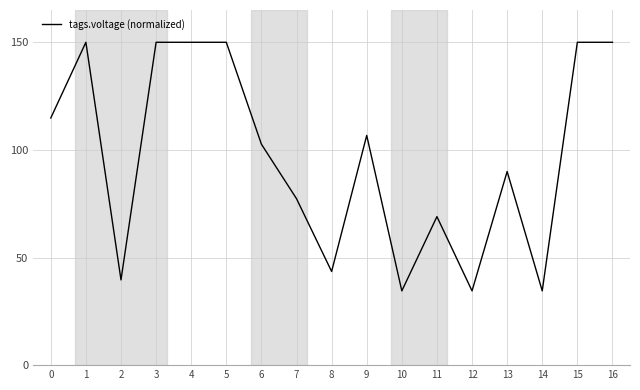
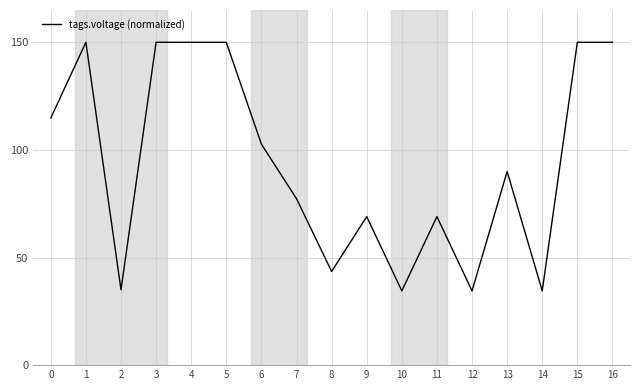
  {
    "0": 115,
    "1": 150,
-   "2": 40,
+   "2": 35,
    "3": 150,
    "4": 150,
    "5": 150,
    "6": 103,
    "7": 77,
    "8": 44,
-   "9": 107,
+   "9": 69,
    "10": 35,
    "11": 69,
    "12": 35,
    "13": 90,
    "14": 35,
    "15": 150,
    "16": 150
  }
